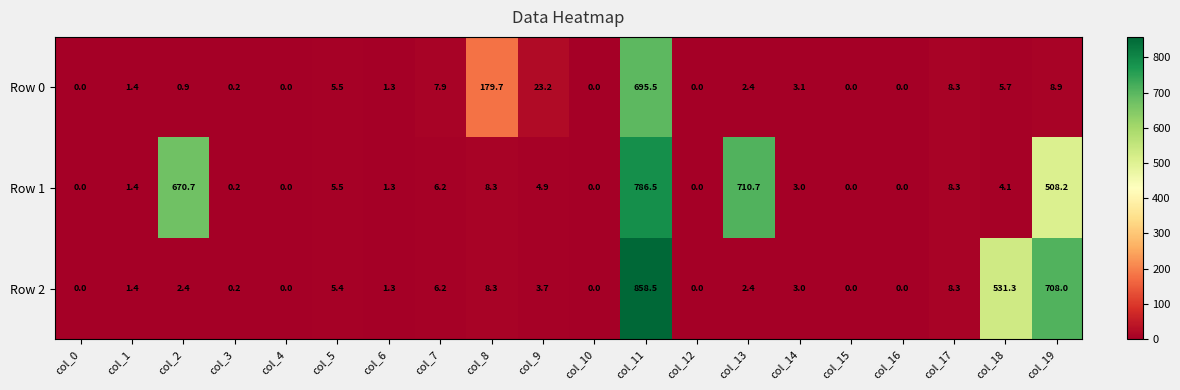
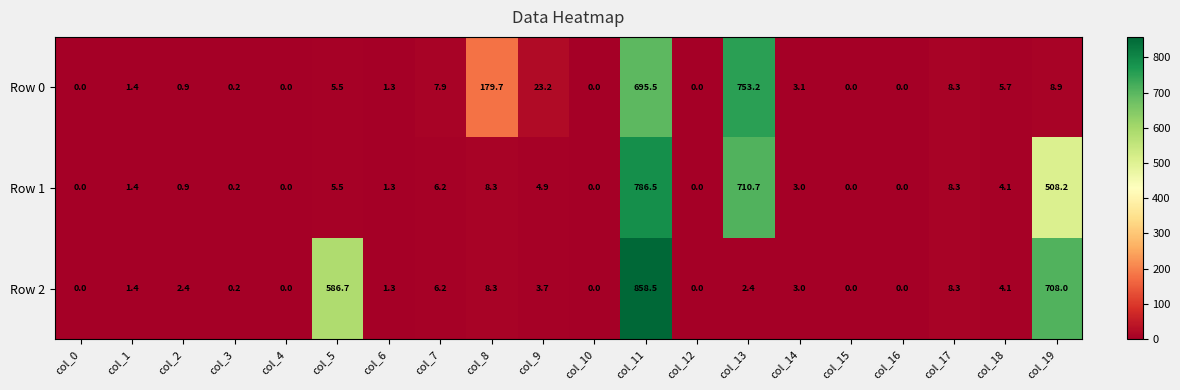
  {
    "Row 0": {
      "col_0": 0.0,
      "col_1": 1.4,
      "col_2": 0.9,
      "col_3": 0.2,
      "col_4": 0.0,
      "col_5": 5.5,
      "col_6": 1.3,
      "col_7": 7.9,
      "col_8": 179.7,
      "col_9": 23.2,
      "col_10": 0.0,
      "col_11": 695.5,
      "col_12": 0.0,
-     "col_13": 2.4,
+     "col_13": 753.2,
      "col_14": 3.1,
      "col_15": 0.0,
      "col_16": 0.0,
      "col_17": 8.3,
      "col_18": 5.7,
      "col_19": 8.9
    },
    "Row 1": {
      "col_0": 0.0,
      "col_1": 1.4,
-     "col_2": 670.7,
+     "col_2": 0.9,
      "col_3": 0.2,
      "col_4": 0.0,
      "col_5": 5.5,
      "col_6": 1.3,
      "col_7": 6.2,
      "col_8": 8.3,
      "col_9": 4.9,
      "col_10": 0.0,
      "col_11": 786.5,
      "col_12": 0.0,
      "col_13": 710.7,
      "col_14": 3.0,
      "col_15": 0.0,
      "col_16": 0.0,
      "col_17": 8.3,
      "col_18": 4.1,
      "col_19": 508.2
    },
    "Row 2": {
      "col_0": 0.0,
      "col_1": 1.4,
      "col_2": 2.4,
      "col_3": 0.2,
      "col_4": 0.0,
-     "col_5": 5.4,
+     "col_5": 586.7,
      "col_6": 1.3,
      "col_7": 6.2,
      "col_8": 8.3,
      "col_9": 3.7,
      "col_10": 0.0,
      "col_11": 858.5,
      "col_12": 0.0,
      "col_13": 2.4,
      "col_14": 3.0,
      "col_15": 0.0,
      "col_16": 0.0,
      "col_17": 8.3,
-     "col_18": 531.3,
+     "col_18": 4.1,
      "col_19": 708.0
    }
  }
